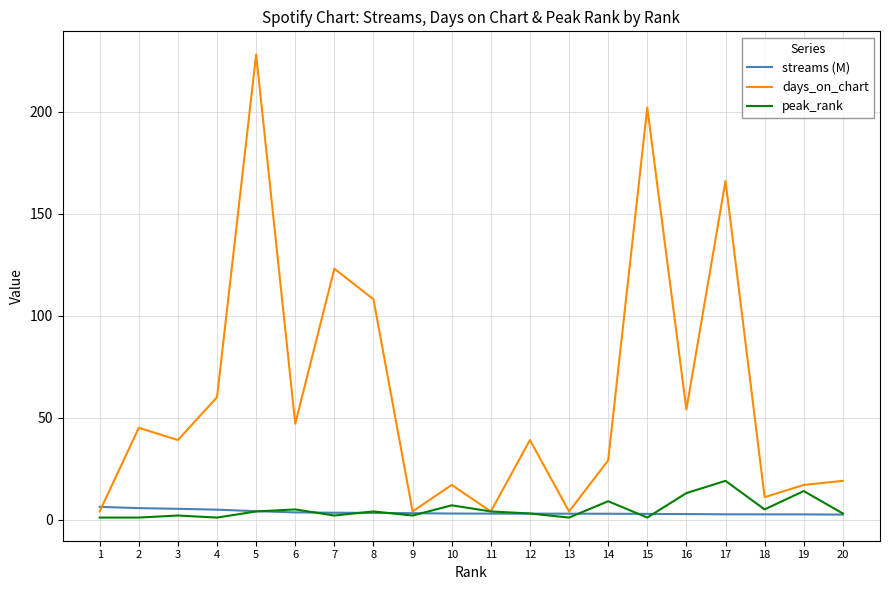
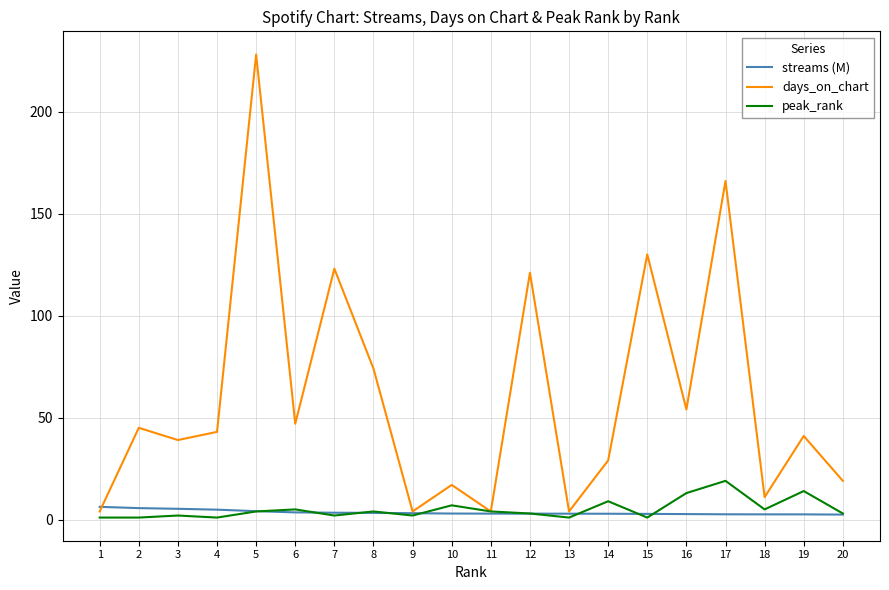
  {
    "streams (M)": {
      "1": 6,
      "2": 6,
      "3": 5,
      "4": 5,
      "6": 4,
      "7": 3,
      "10": 3,
      "14": 3,
      "15": 3,
      "16": 3,
      "17": 3,
      "18": 3,
      "19": 3
    },
    "days_on_chart": {
      "1": 4,
      "2": 45,
      "3": 39,
-     "4": 60,
+     "4": 43,
      "5": 228,
      "6": 47,
      "7": 123,
-     "8": 108,
+     "8": 74,
      "10": 17,
-     "12": 39,
+     "12": 121,
      "14": 29,
-     "15": 202,
+     "15": 130,
      "16": 54,
      "17": 166,
      "18": 11,
-     "19": 17,
+     "19": 41,
      "20": 19
    },
    "peak_rank": {
      "1": 1,
      "2": 1,
      "3": 2,
      "4": 1,
      "6": 5,
      "7": 2,
      "10": 7,
      "13": 1,
      "14": 9,
      "15": 1,
      "16": 13,
      "17": 19,
      "18": 5,
      "19": 14
    }
  }
